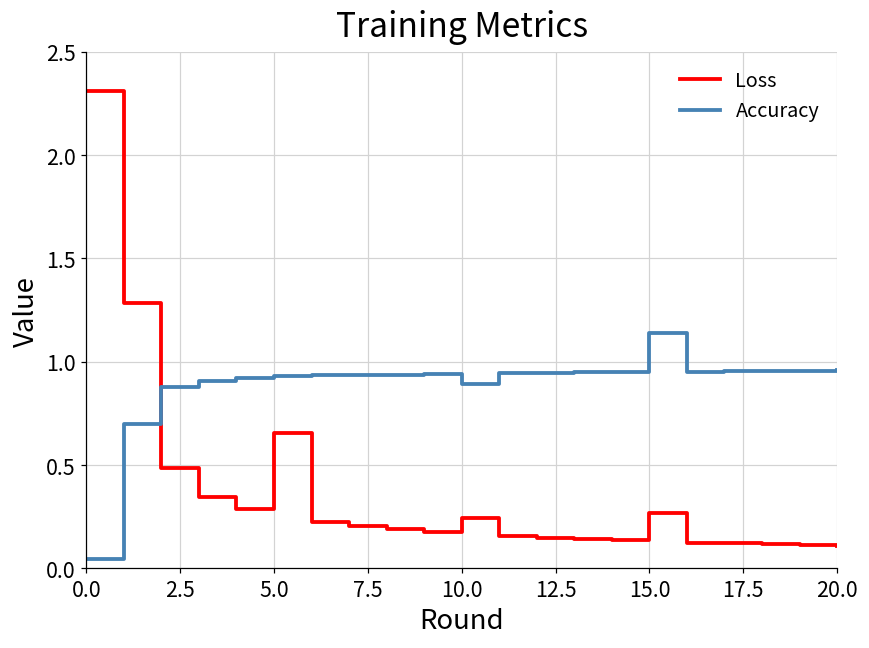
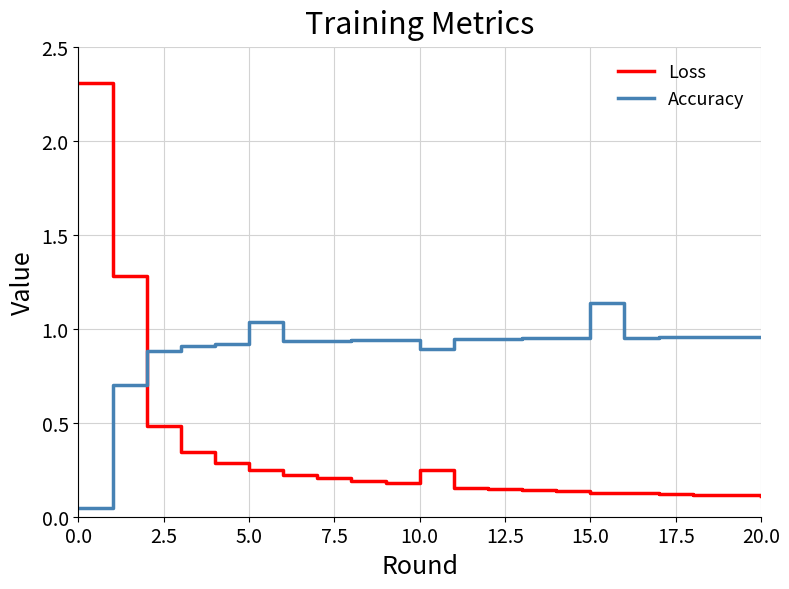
  {
    "Loss": {
      "0.0": 2.31,
-     "5.0": 0.65,
+     "5.0": 0.25,
      "10.0": 0.25,
-     "15.0": 0.27,
+     "15.0": 0.13,
      "20.0": 0.11
    },
    "Accuracy": {
      "0.0": 0.05,
-     "5.0": 0.93,
+     "5.0": 1.04,
      "10.0": 0.89,
      "15.0": 1.14,
      "20.0": 0.96
    }
  }
